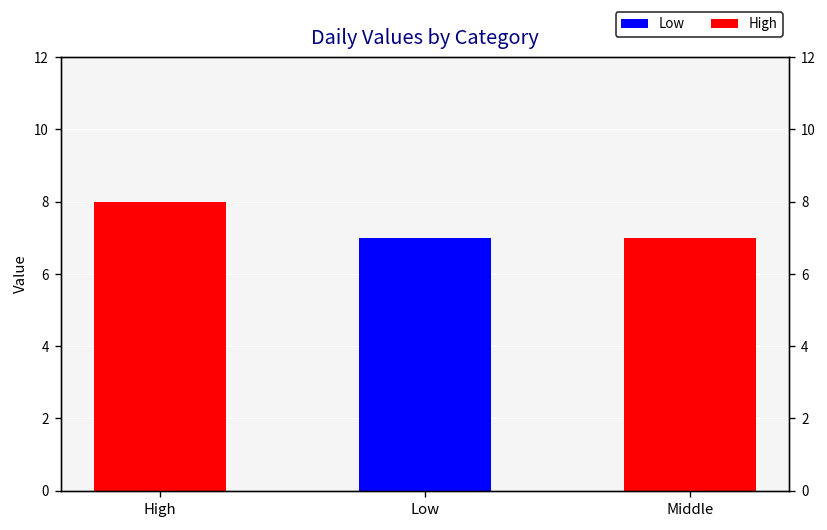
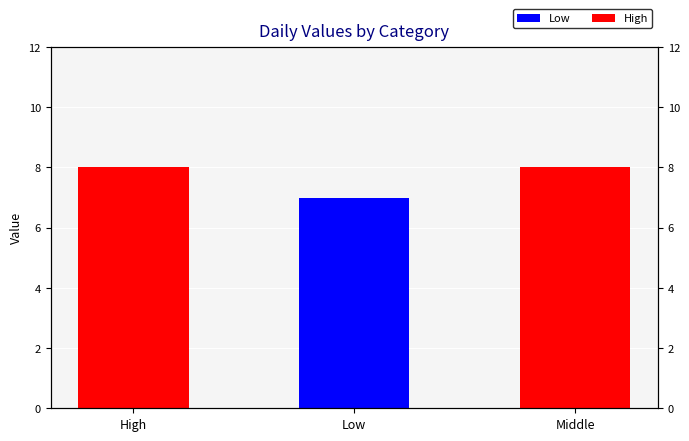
  {
    "High": 8,
    "Low": 7,
-   "Middle": 7
+   "Middle": 8
  }
